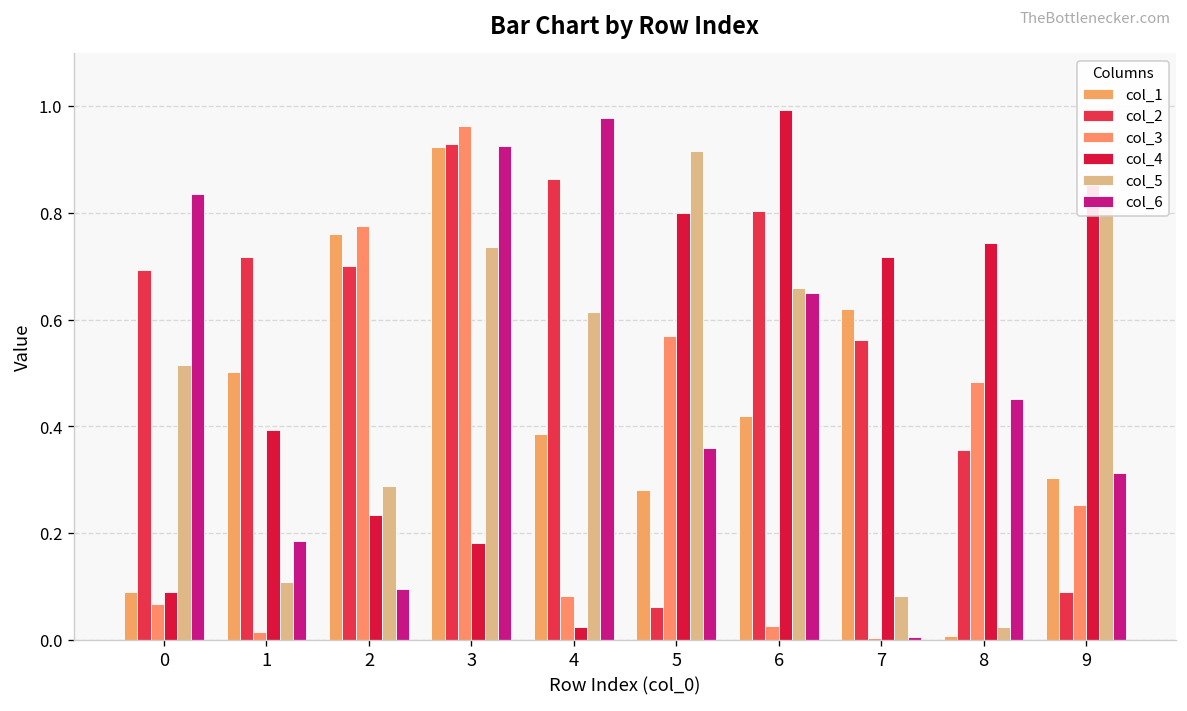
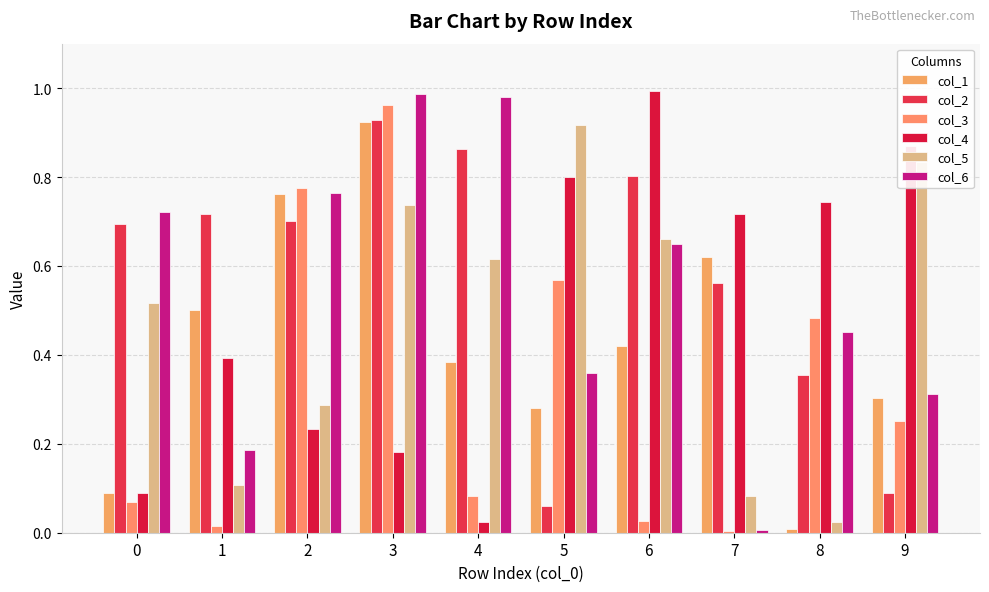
  {
    "col_6": {
-     "0": 0.84,
+     "0": 0.72,
      "1": 0.19,
-     "2": 0.10,
-     "3": 0.93,
+     "2": 0.76,
+     "3": 0.99,
      "4": 0.98,
      "5": 0.36,
      "6": 0.65,
      "7": 0.01,
      "8": 0.45,
      "9": 0.31
    }
  }
